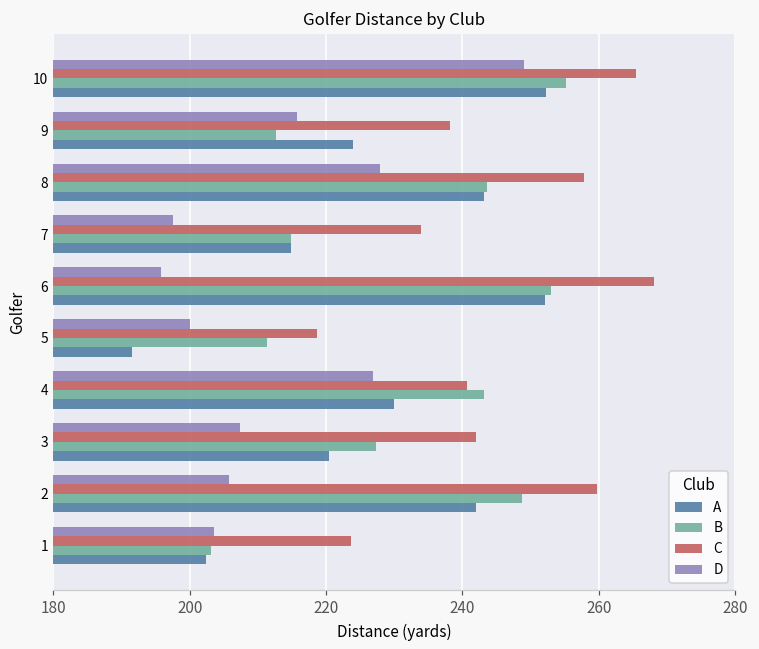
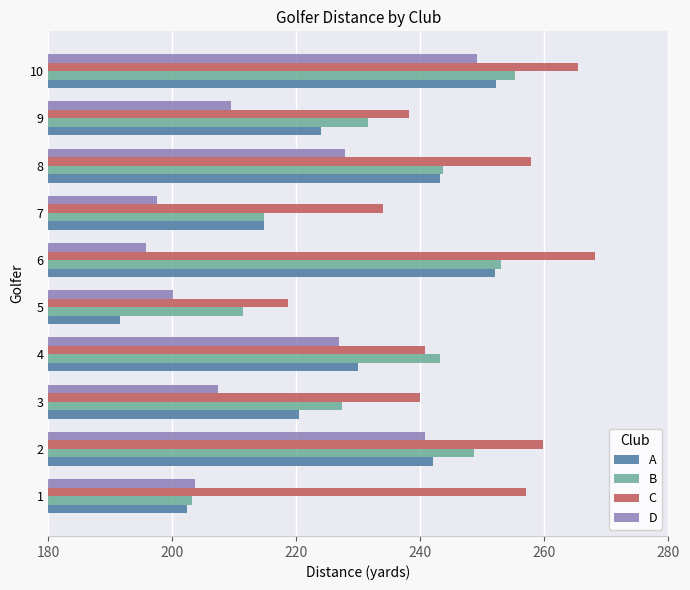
  {
    "A": {
      "10": 252,
      "9": 224,
      "8": 243,
      "7": 215,
      "6": 252,
      "5": 192,
      "4": 230,
      "3": 220,
      "2": 242,
      "1": 202
    },
    "B": {
      "10": 255,
-     "9": 213,
+     "9": 232,
      "8": 244,
      "7": 215,
      "6": 253,
      "5": 211,
      "4": 243,
      "3": 227,
      "2": 249,
      "1": 203
    },
    "C": {
      "10": 265,
      "9": 238,
      "8": 258,
      "7": 234,
      "6": 268,
      "5": 219,
      "4": 241,
-     "3": 242,
+     "3": 240,
      "2": 260,
-     "1": 224
+     "1": 257
    },
    "D": {
      "10": 249,
-     "9": 216,
+     "9": 210,
      "8": 228,
      "7": 198,
      "6": 196,
      "5": 200,
      "4": 227,
      "3": 207,
-     "2": 206,
+     "2": 241,
      "1": 204
    }
  }
